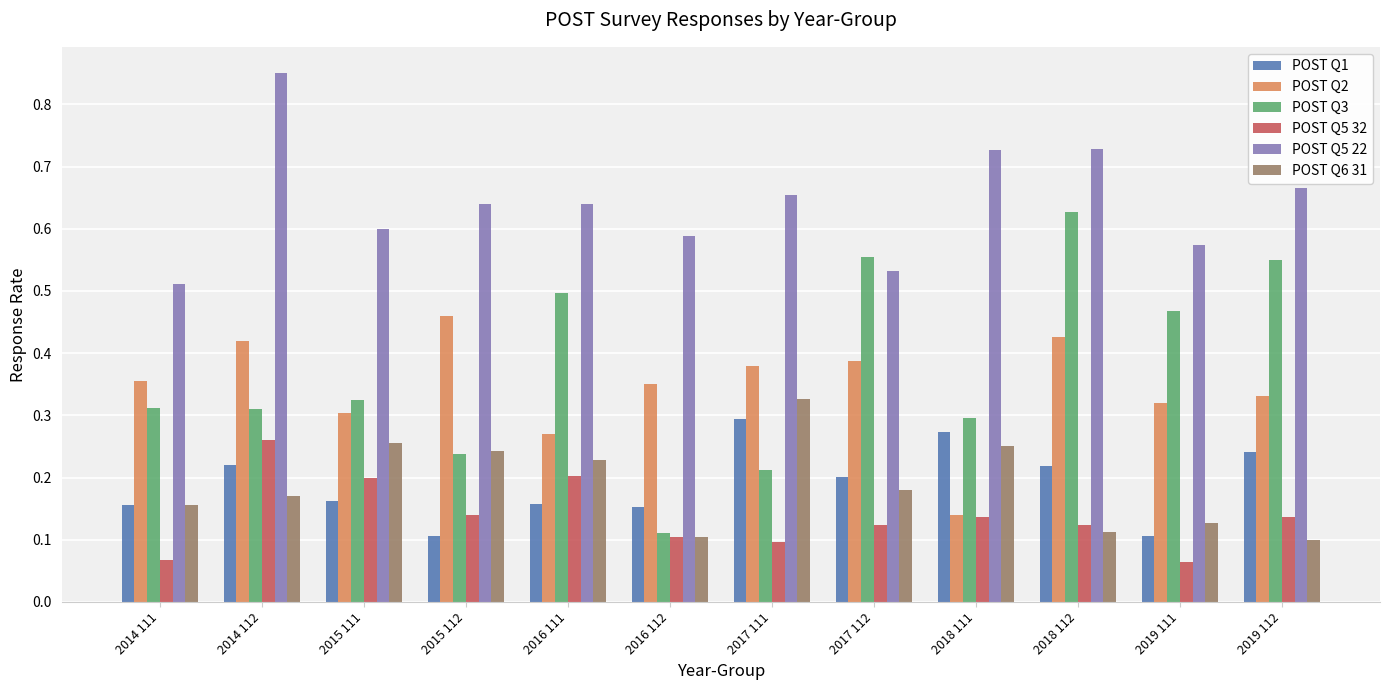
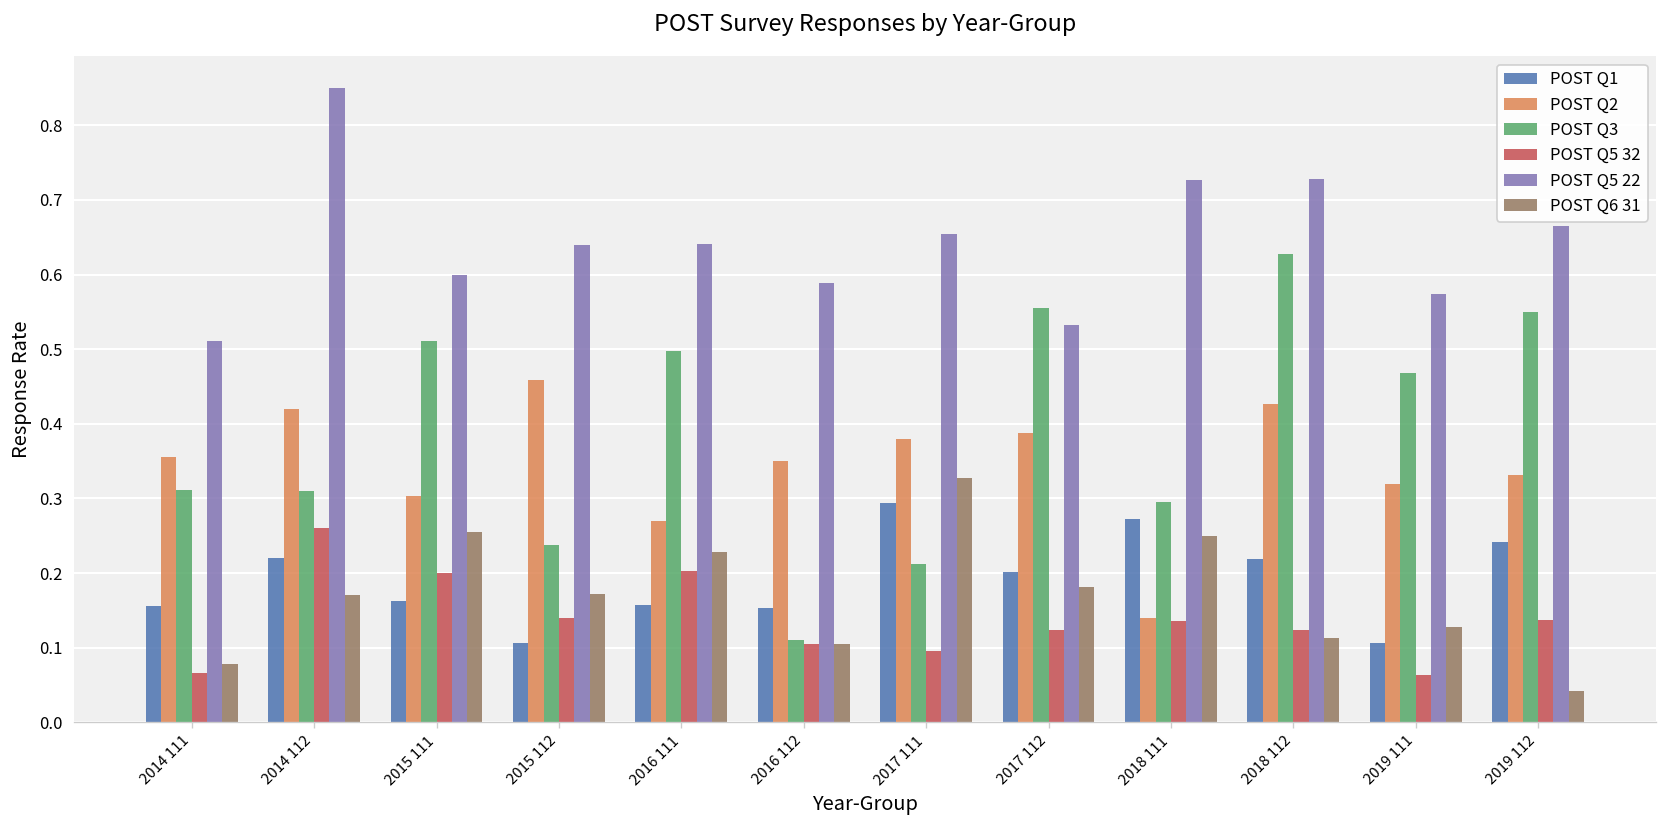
  {
    "POST Q3": {
      "2014 111": 0.31,
      "2014 112": 0.31,
-     "2015 111": 0.33,
+     "2015 111": 0.51,
      "2015 112": 0.24,
      "2016 111": 0.50,
      "2016 112": 0.11,
      "2017 111": 0.21,
      "2017 112": 0.55,
      "2018 111": 0.30,
      "2018 112": 0.63,
      "2019 111": 0.47,
      "2019 112": 0.55
    },
    "POST Q6 31": {
-     "2014 111": 0.16,
+     "2014 111": 0.08,
      "2014 112": 0.17,
      "2015 111": 0.26,
-     "2015 112": 0.24,
+     "2015 112": 0.17,
      "2016 111": 0.23,
      "2016 112": 0.10,
      "2017 111": 0.33,
      "2017 112": 0.18,
      "2018 111": 0.25,
      "2018 112": 0.11,
      "2019 111": 0.13,
-     "2019 112": 0.10
+     "2019 112": 0.04
    }
  }
